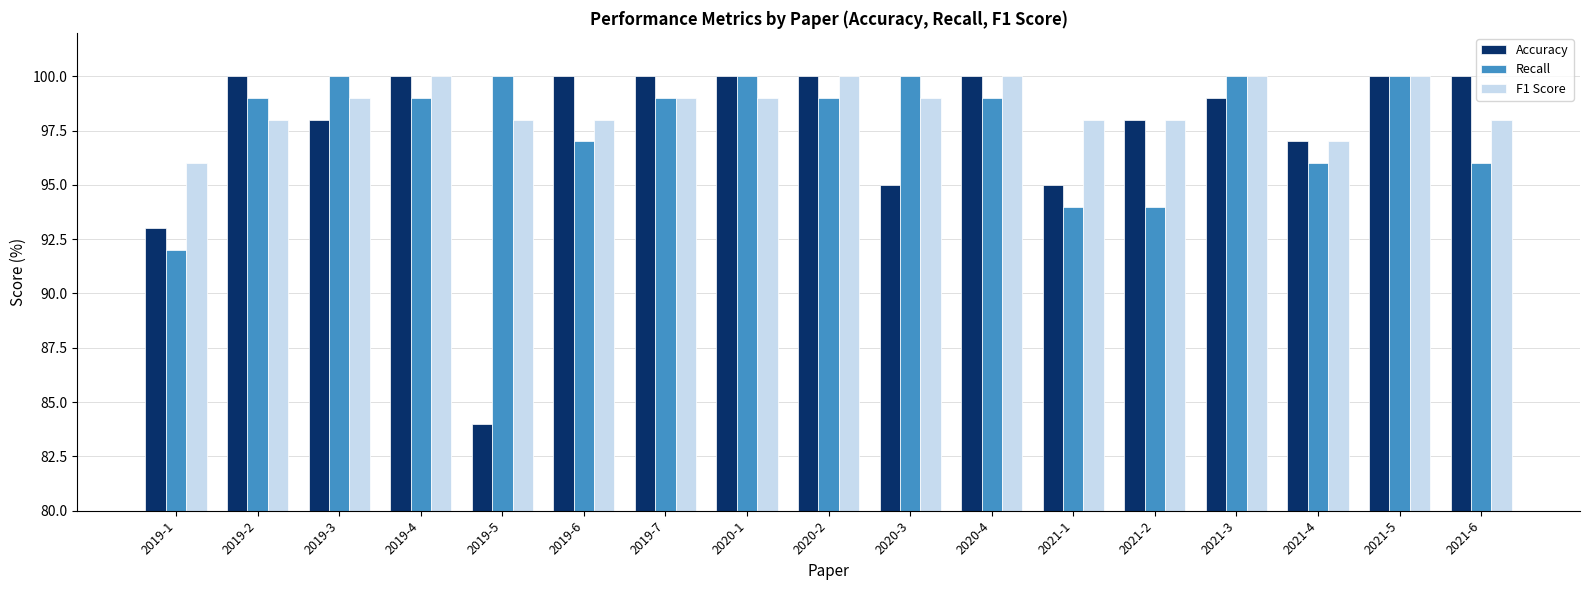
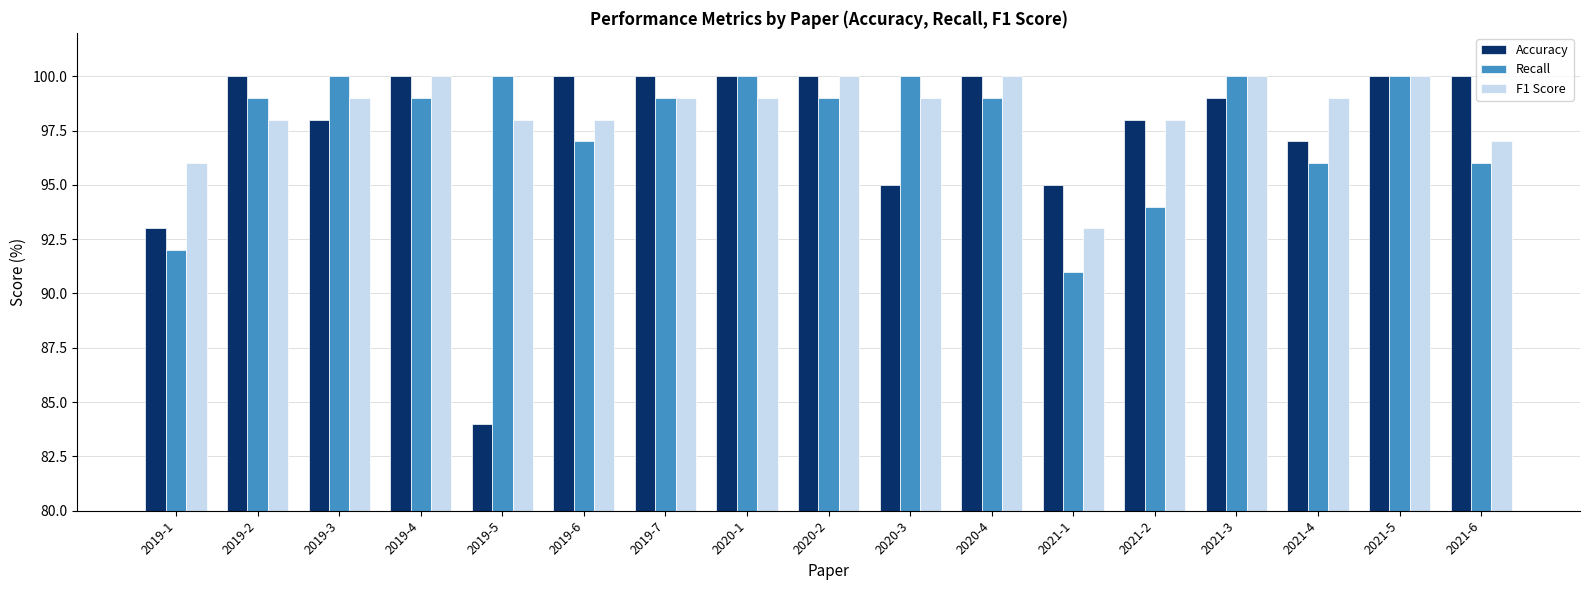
  {
    "Accuracy": {
      "2019-1": 93,
      "2019-2": 100,
      "2019-3": 98,
      "2019-4": 100,
      "2019-5": 84,
      "2019-6": 100,
      "2019-7": 100,
      "2020-1": 100,
      "2020-2": 100,
      "2020-3": 95,
      "2020-4": 100,
      "2021-1": 95,
      "2021-2": 98,
      "2021-3": 99,
      "2021-4": 97,
      "2021-5": 100,
      "2021-6": 100
    },
    "Recall": {
      "2019-1": 92,
      "2019-2": 99,
      "2019-3": 100,
      "2019-4": 99,
      "2019-5": 100,
      "2019-6": 97,
      "2019-7": 99,
      "2020-1": 100,
      "2020-2": 99,
      "2020-3": 100,
      "2020-4": 99,
-     "2021-1": 94,
+     "2021-1": 91,
      "2021-2": 94,
      "2021-3": 100,
      "2021-4": 96,
      "2021-5": 100,
      "2021-6": 96
    },
    "F1 Score": {
      "2019-1": 96,
      "2019-2": 98,
      "2019-3": 99,
      "2019-4": 100,
      "2019-5": 98,
      "2019-6": 98,
      "2019-7": 99,
      "2020-1": 99,
      "2020-2": 100,
      "2020-3": 99,
      "2020-4": 100,
-     "2021-1": 98,
+     "2021-1": 93,
      "2021-2": 98,
      "2021-3": 100,
-     "2021-4": 97,
+     "2021-4": 99,
      "2021-5": 100,
-     "2021-6": 98
+     "2021-6": 97
    }
  }
